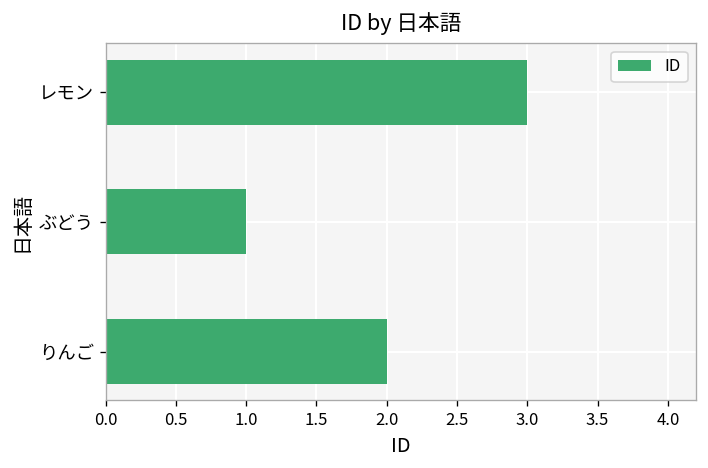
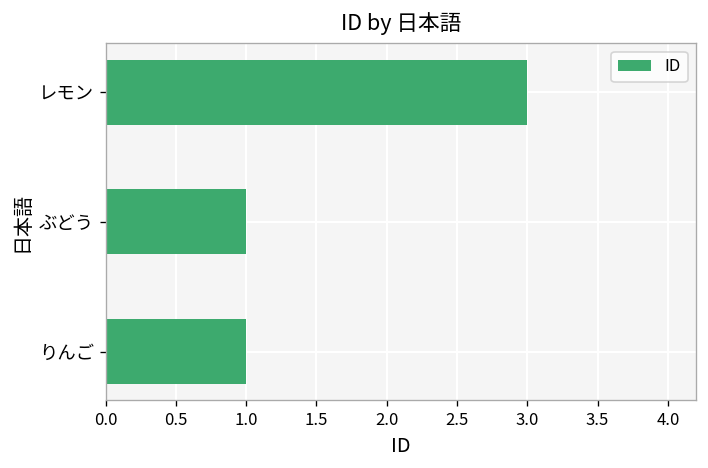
  {
    "レモン": 3,
    "ぶどう": 1,
-   "りんご": 2
+   "りんご": 1
  }
